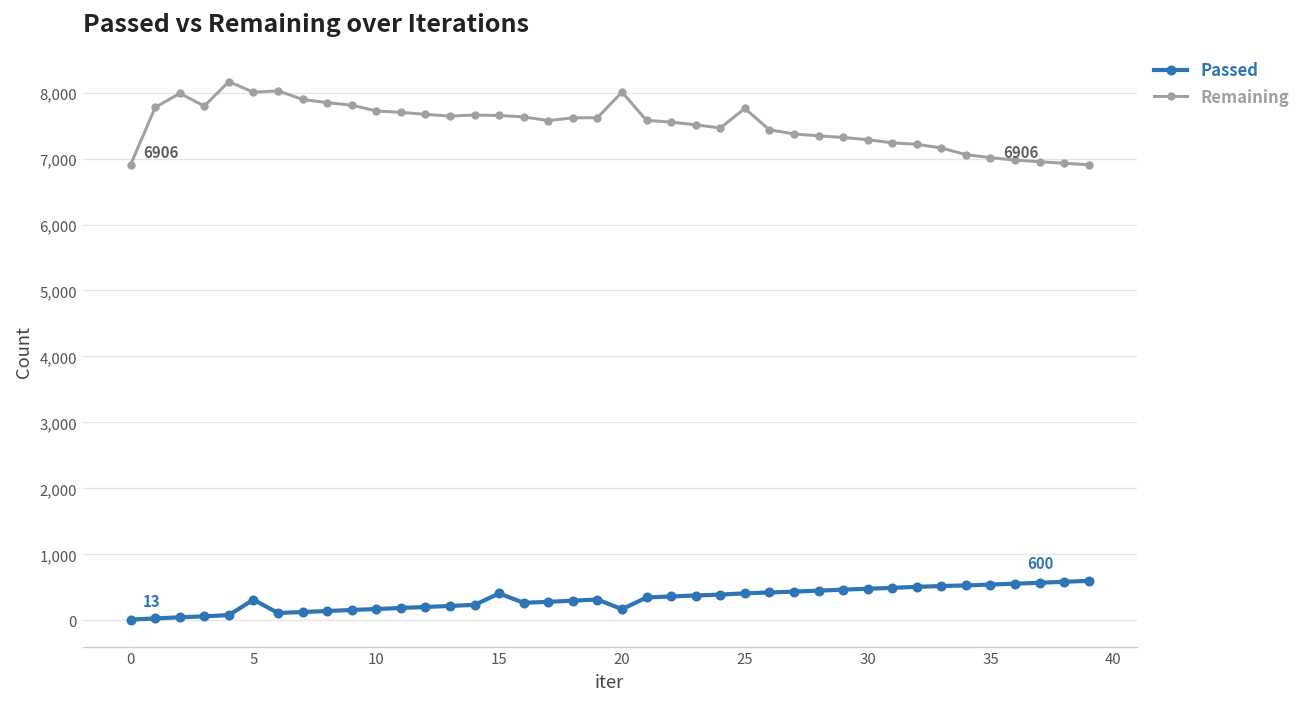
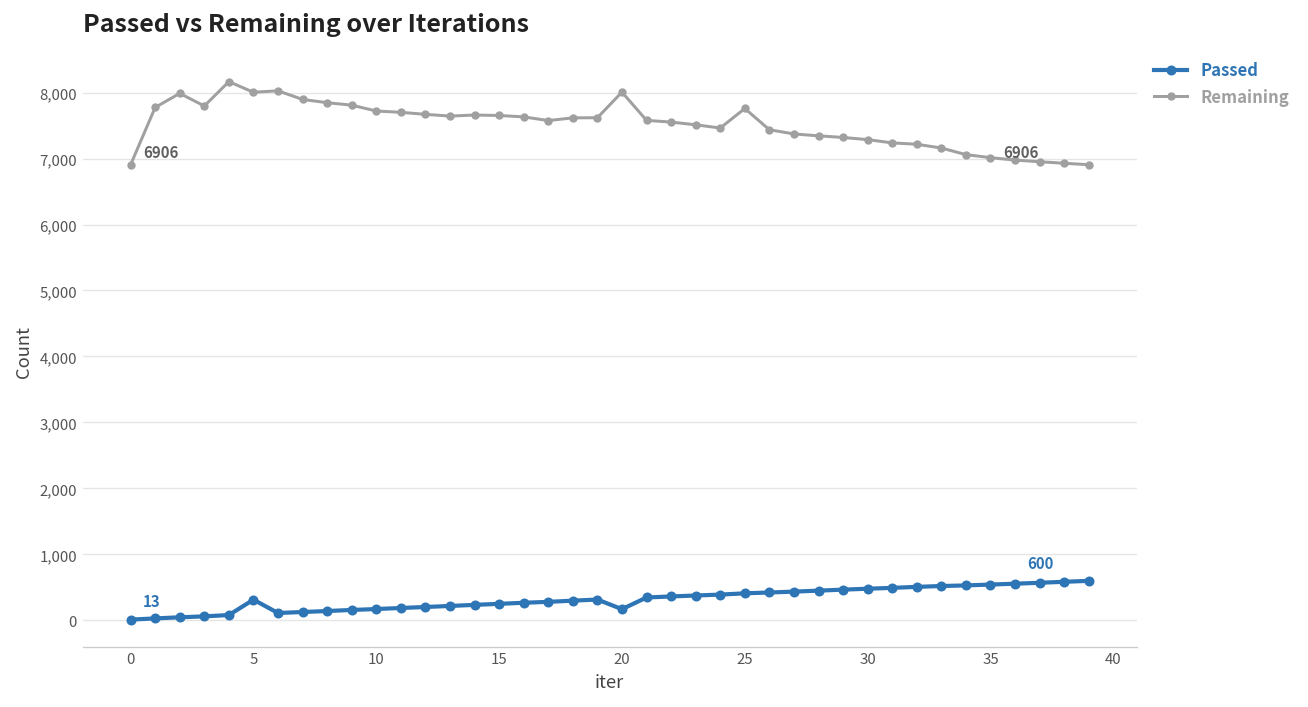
  {
    "Passed": {
      "5": 300,
      "10": 200,
-     "15": 400,
+     "15": 300,
      "20": 200,
      "25": 400,
      "30": 500,
      "35": 500
    },
    "Remaining": {
      "0": 6906
    }
  }
